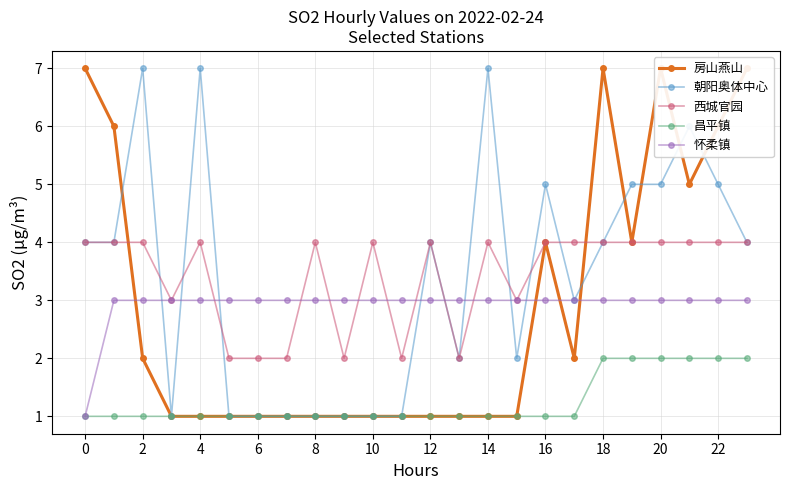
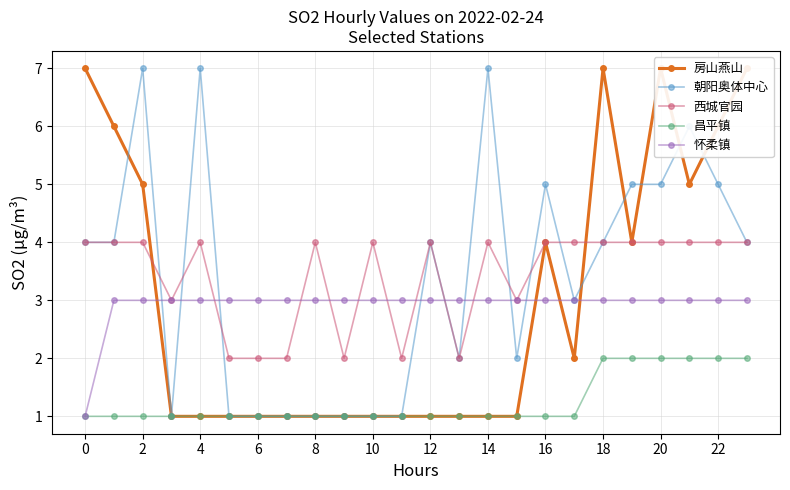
  {
    "房山燕山": {
      "0": 7,
-     "2": 2,
+     "2": 5,
      "18": 7
    },
    "朝阳奥体中心": {
      "2": 7,
      "4": 7,
      "14": 7,
      "16": 5,
      "20": 5,
      "22": 5
    },
    "西城官园": {
      "2": 4,
      "4": 4,
      "6": 2,
      "8": 4,
      "10": 4,
      "14": 4,
      "20": 4,
      "22": 4
    },
    "昌平镇": {
      "2": 1,
      "16": 1,
      "18": 2,
      "20": 2,
      "22": 2
    },
    "怀柔镇": {
      "2": 3,
      "4": 3,
      "6": 3,
      "8": 3,
      "10": 3,
      "12": 3,
      "14": 3,
      "16": 3,
      "18": 3,
      "20": 3,
      "22": 3
    }
  }
